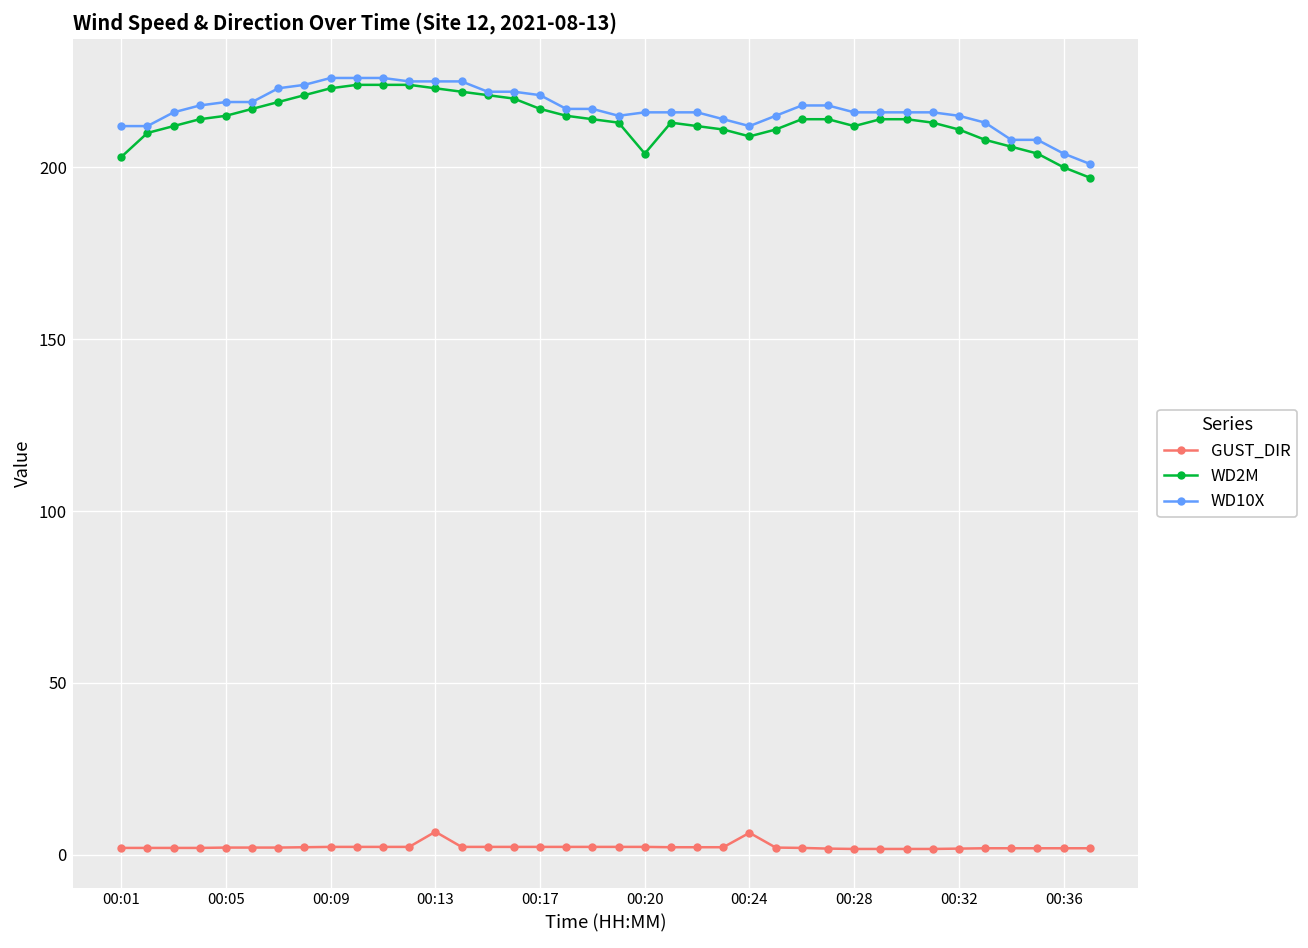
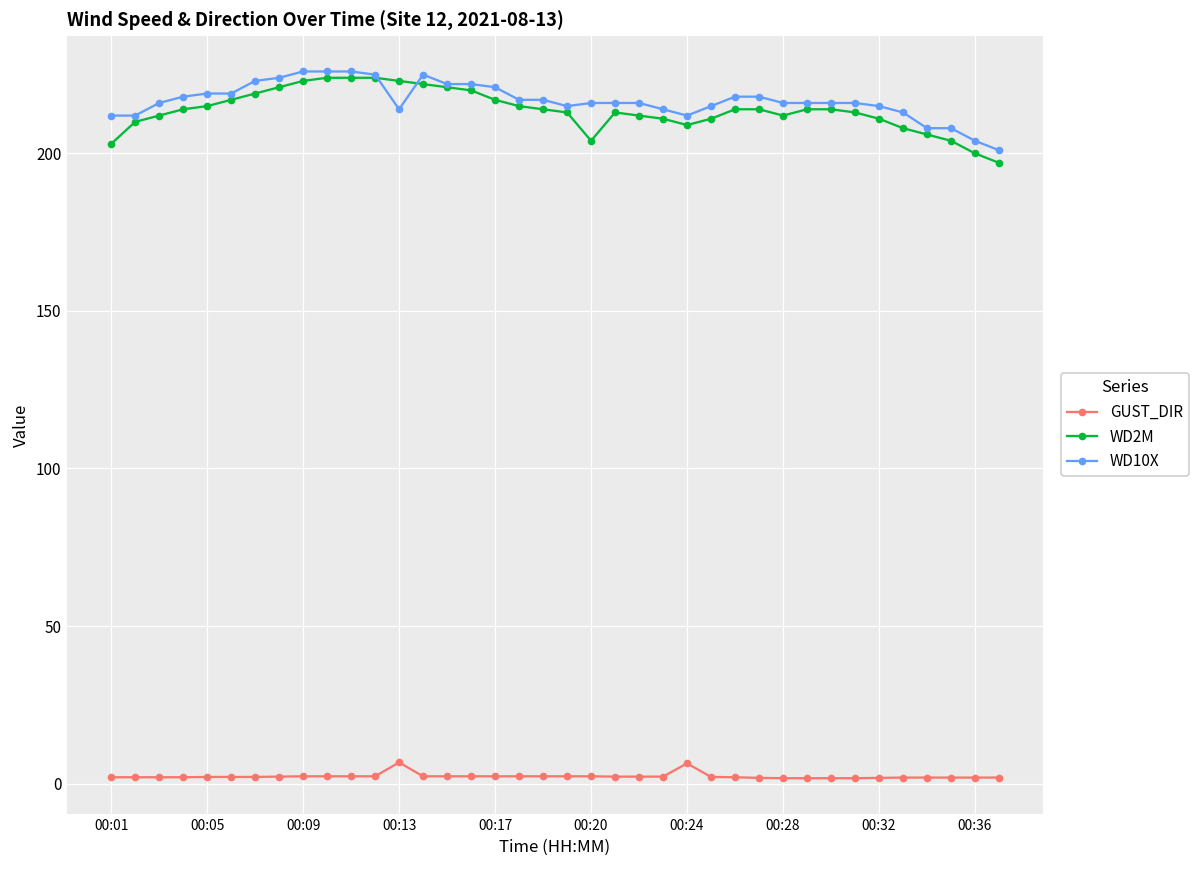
  {
    "GUST_DIR": {
      "00:01": 2,
      "00:05": 2,
      "00:09": 2,
      "00:13": 7,
      "00:17": 2,
      "00:20": 2,
      "00:24": 6,
      "00:28": 2,
      "00:32": 2,
      "00:36": 2
    },
    "WD2M": {
      "00:01": 203,
      "00:05": 215,
      "00:09": 223,
      "00:13": 223,
      "00:17": 217,
      "00:20": 204,
      "00:24": 209,
      "00:28": 212,
      "00:32": 211,
      "00:36": 200
    },
    "WD10X": {
      "00:01": 212,
      "00:05": 219,
      "00:09": 226,
-     "00:13": 225,
+     "00:13": 214,
      "00:17": 221,
      "00:20": 216,
      "00:24": 212,
      "00:28": 216,
      "00:32": 215,
      "00:36": 204
    }
  }
